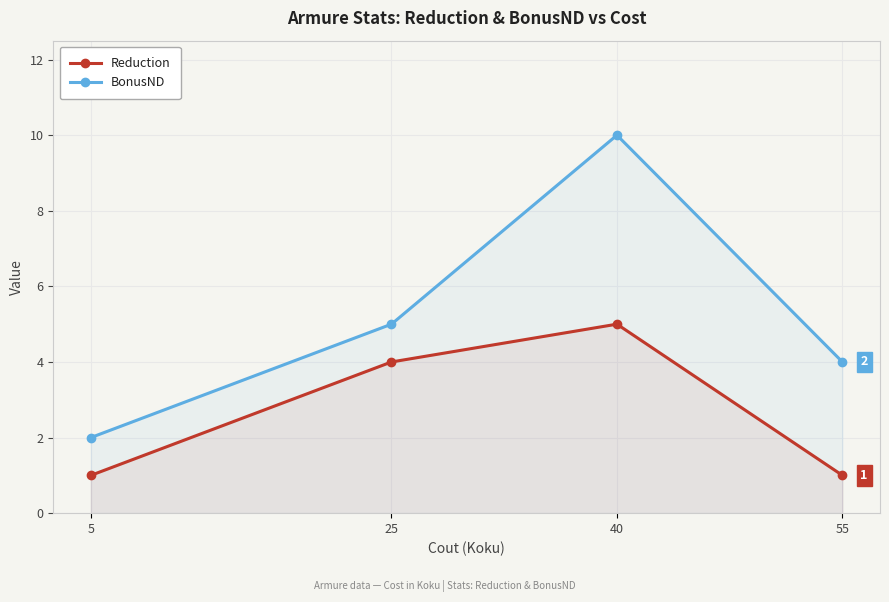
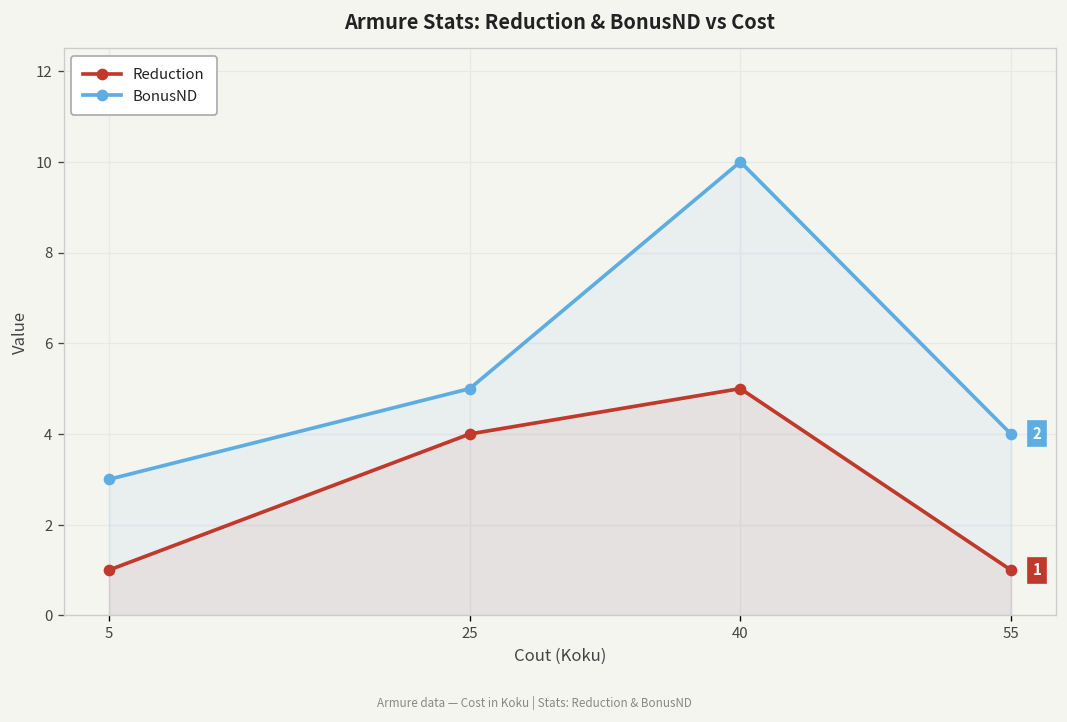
  {
    "Reduction": {
      "5": 1,
      "25": 4,
      "40": 5
    },
    "BonusND": {
-     "5": 2,
+     "5": 3,
      "25": 5,
      "40": 10
    }
  }
